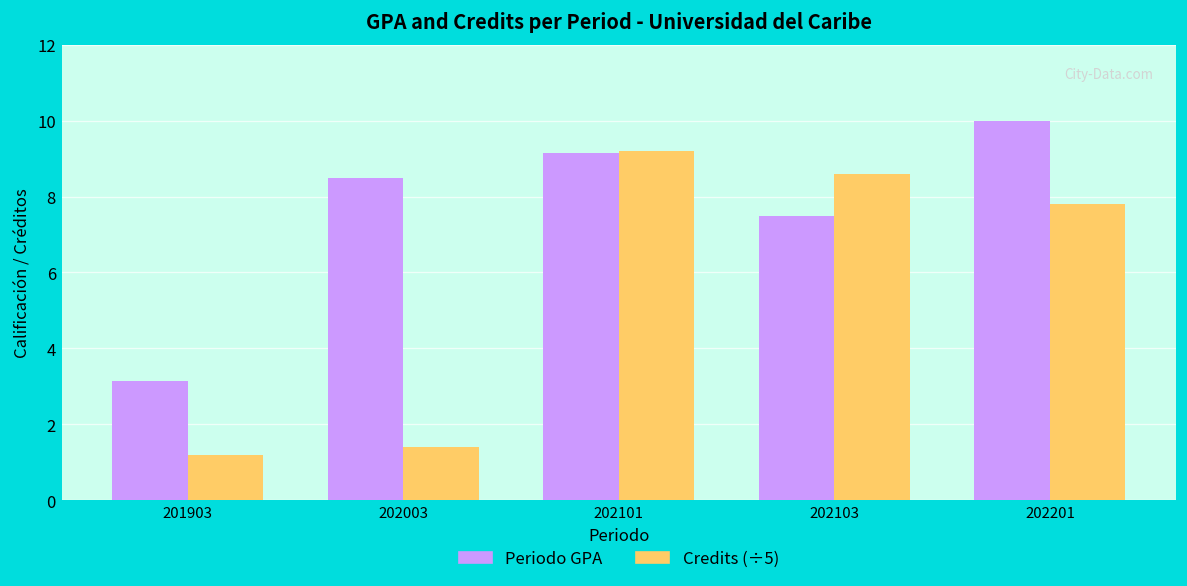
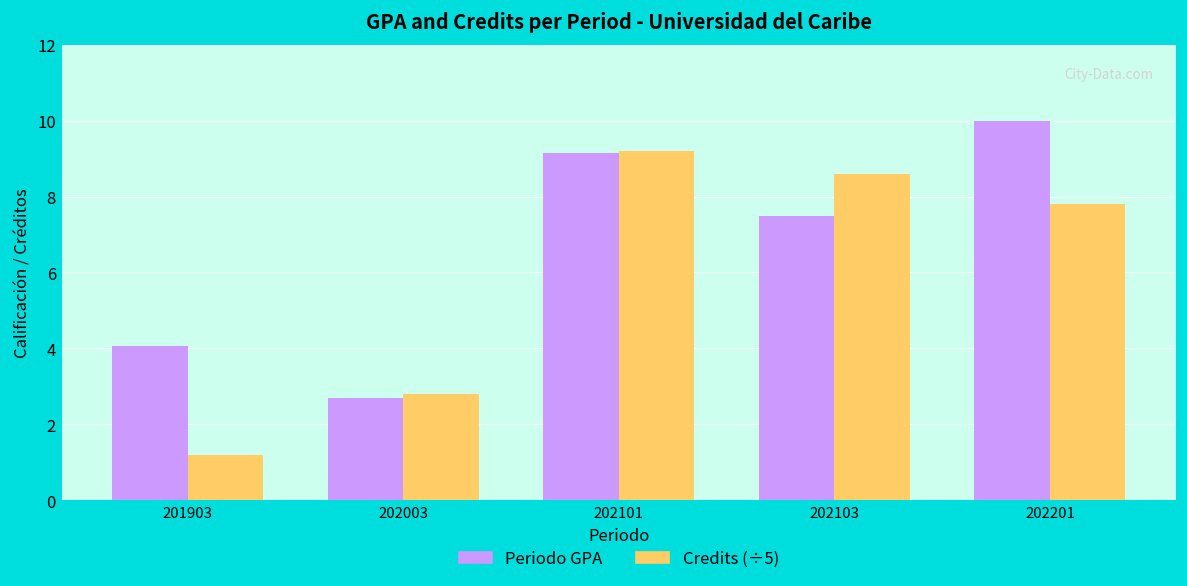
  {
    "Periodo GPA": {
-     "201903": 3.1,
-     "202003": 8.5,
+     "201903": 4.1,
+     "202003": 2.7,
      "202101": 9.1,
      "202103": 7.5,
      "202201": 10.0
    },
    "Credits (÷5)": {
      "201903": 1.2,
-     "202003": 1.4,
+     "202003": 2.8,
      "202101": 9.2,
      "202103": 8.6,
      "202201": 7.8
    }
  }
